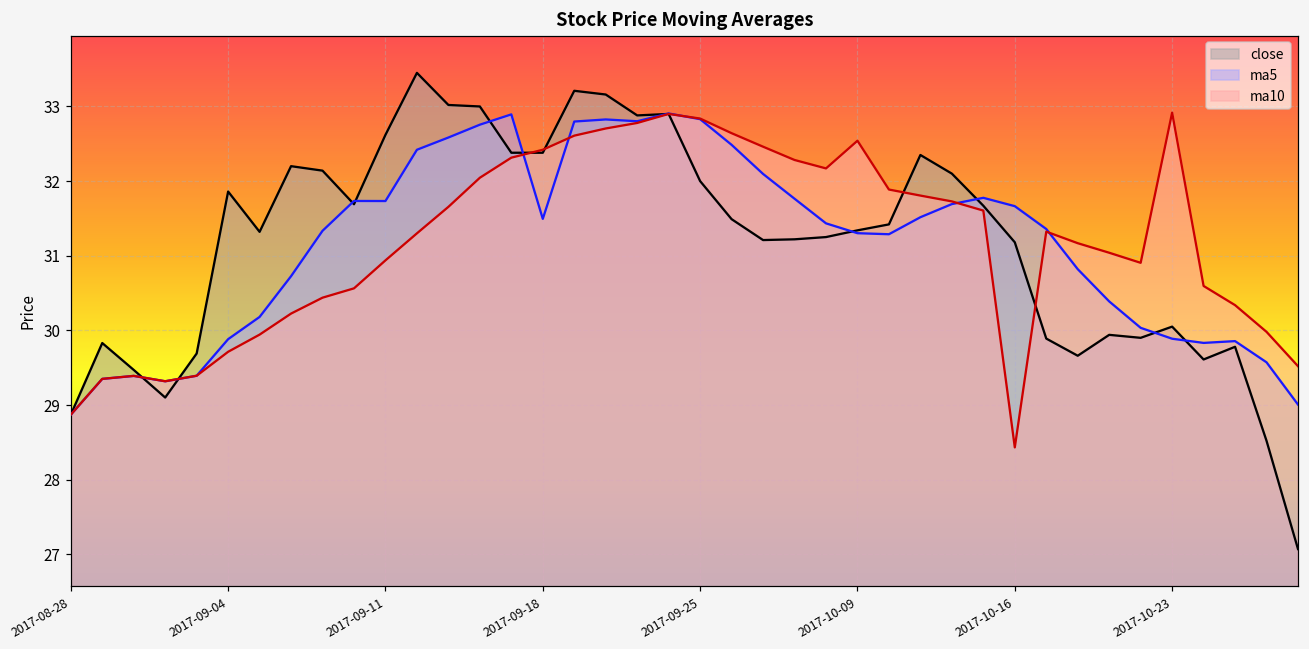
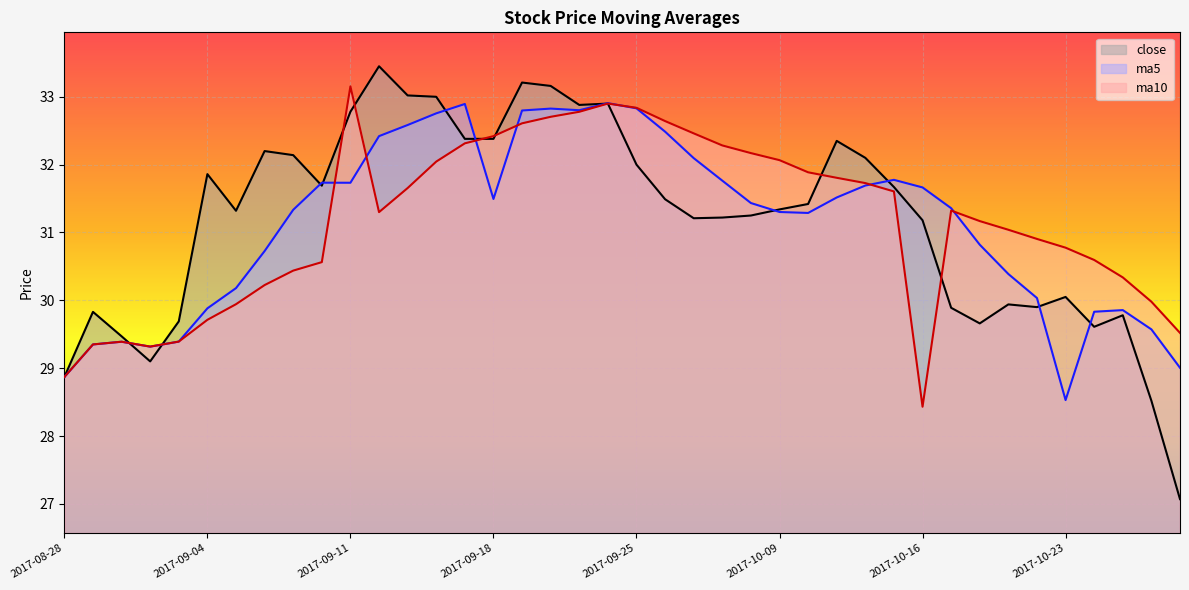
  {
    "close": {
      "2017-09-04": 31.9,
-     "2017-09-11": 32.6,
+     "2017-09-11": 32.8,
      "2017-09-18": 32.4,
      "2017-09-25": 32.0,
      "2017-10-09": 31.3,
      "2017-10-16": 31.2,
      "2017-10-23": 30.1
    },
    "ma5": {
      "2017-09-04": 29.9,
      "2017-09-11": 31.7,
      "2017-09-18": 31.5,
      "2017-10-09": 31.3,
      "2017-10-16": 31.7,
-     "2017-10-23": 29.9
+     "2017-10-23": 28.5
    },
    "ma10": {
      "2017-09-04": 29.7,
-     "2017-09-11": 30.9,
+     "2017-09-11": 33.2,
      "2017-09-18": 32.4,
-     "2017-10-09": 32.5,
+     "2017-10-09": 32.1,
      "2017-10-16": 28.4,
-     "2017-10-23": 32.9
+     "2017-10-23": 30.8
    }
  }
